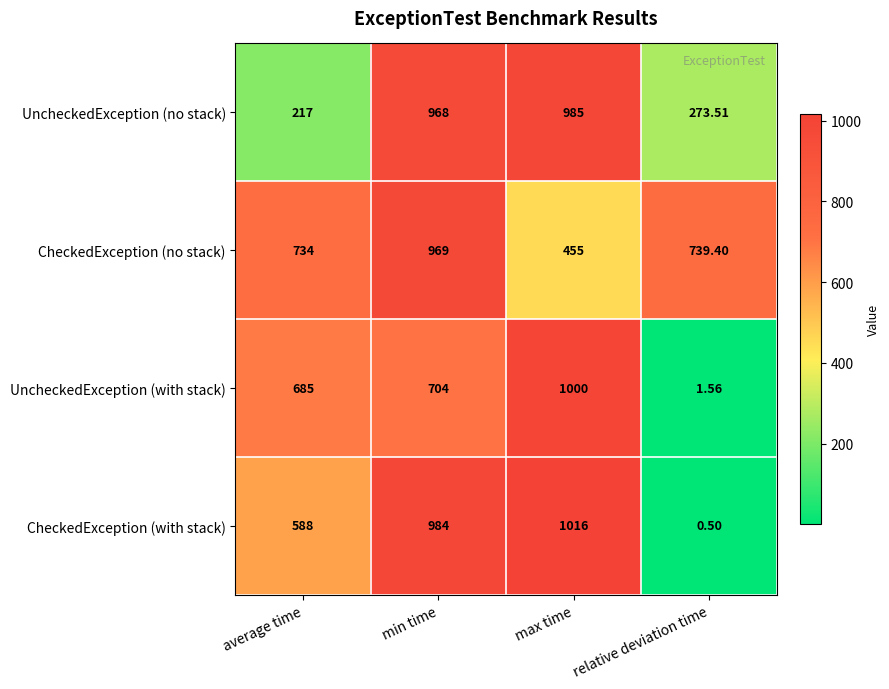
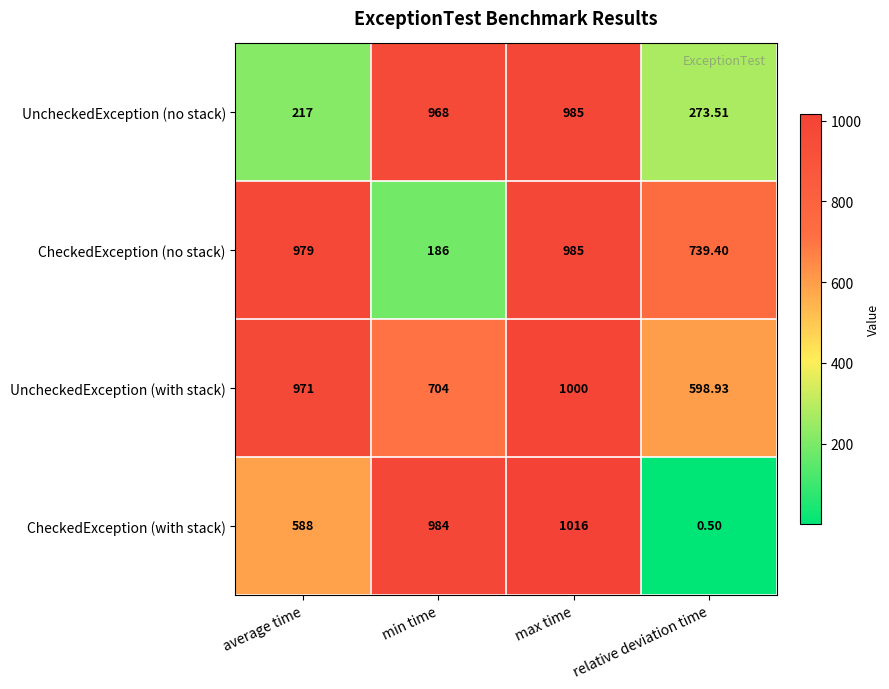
  {
    "UncheckedException (no stack)": {
      "average time": 217,
      "min time": 968,
      "max time": 985
    },
    "CheckedException (no stack)": {
-     "average time": 734,
-     "min time": 969,
-     "max time": 455,
+     "average time": 979,
+     "min time": 186,
+     "max time": 985,
      "relative deviation time": 739.40
    },
    "UncheckedException (with stack)": {
-     "average time": 685,
+     "average time": 971,
      "min time": 704,
      "max time": 1000,
-     "relative deviation time": 1.56
+     "relative deviation time": 598.93
    },
    "CheckedException (with stack)": {
      "average time": 588,
      "min time": 984,
      "max time": 1016,
      "relative deviation time": 0.50
    }
  }
